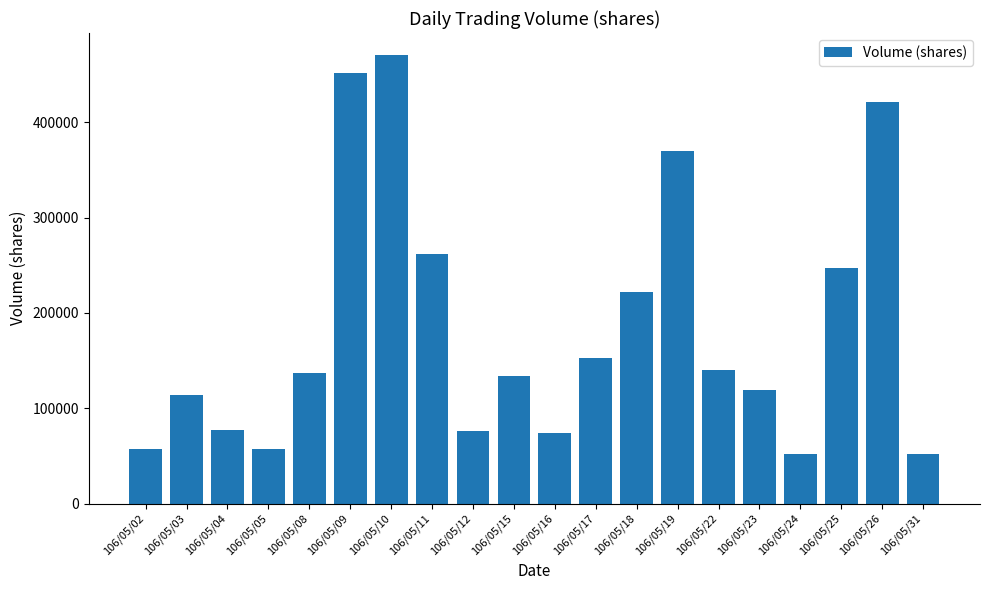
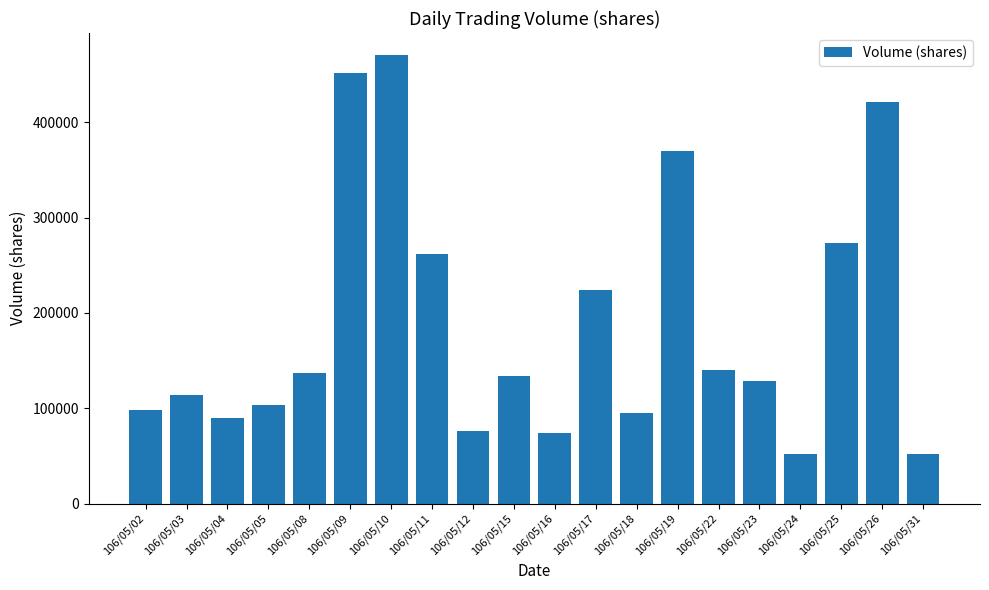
  {
-   "106/05/02": 60000,
+   "106/05/02": 100000,
    "106/05/03": 110000,
-   "106/05/04": 80000,
-   "106/05/05": 60000,
+   "106/05/04": 90000,
+   "106/05/05": 100000,
    "106/05/08": 140000,
    "106/05/09": 450000,
    "106/05/10": 470000,
    "106/05/11": 260000,
    "106/05/12": 80000,
    "106/05/15": 130000,
    "106/05/16": 70000,
-   "106/05/17": 150000,
-   "106/05/18": 220000,
+   "106/05/17": 220000,
+   "106/05/18": 100000,
    "106/05/19": 370000,
    "106/05/22": 140000,
-   "106/05/23": 120000,
+   "106/05/23": 130000,
    "106/05/24": 50000,
-   "106/05/25": 250000,
+   "106/05/25": 270000,
    "106/05/26": 420000,
    "106/05/31": 50000
  }
